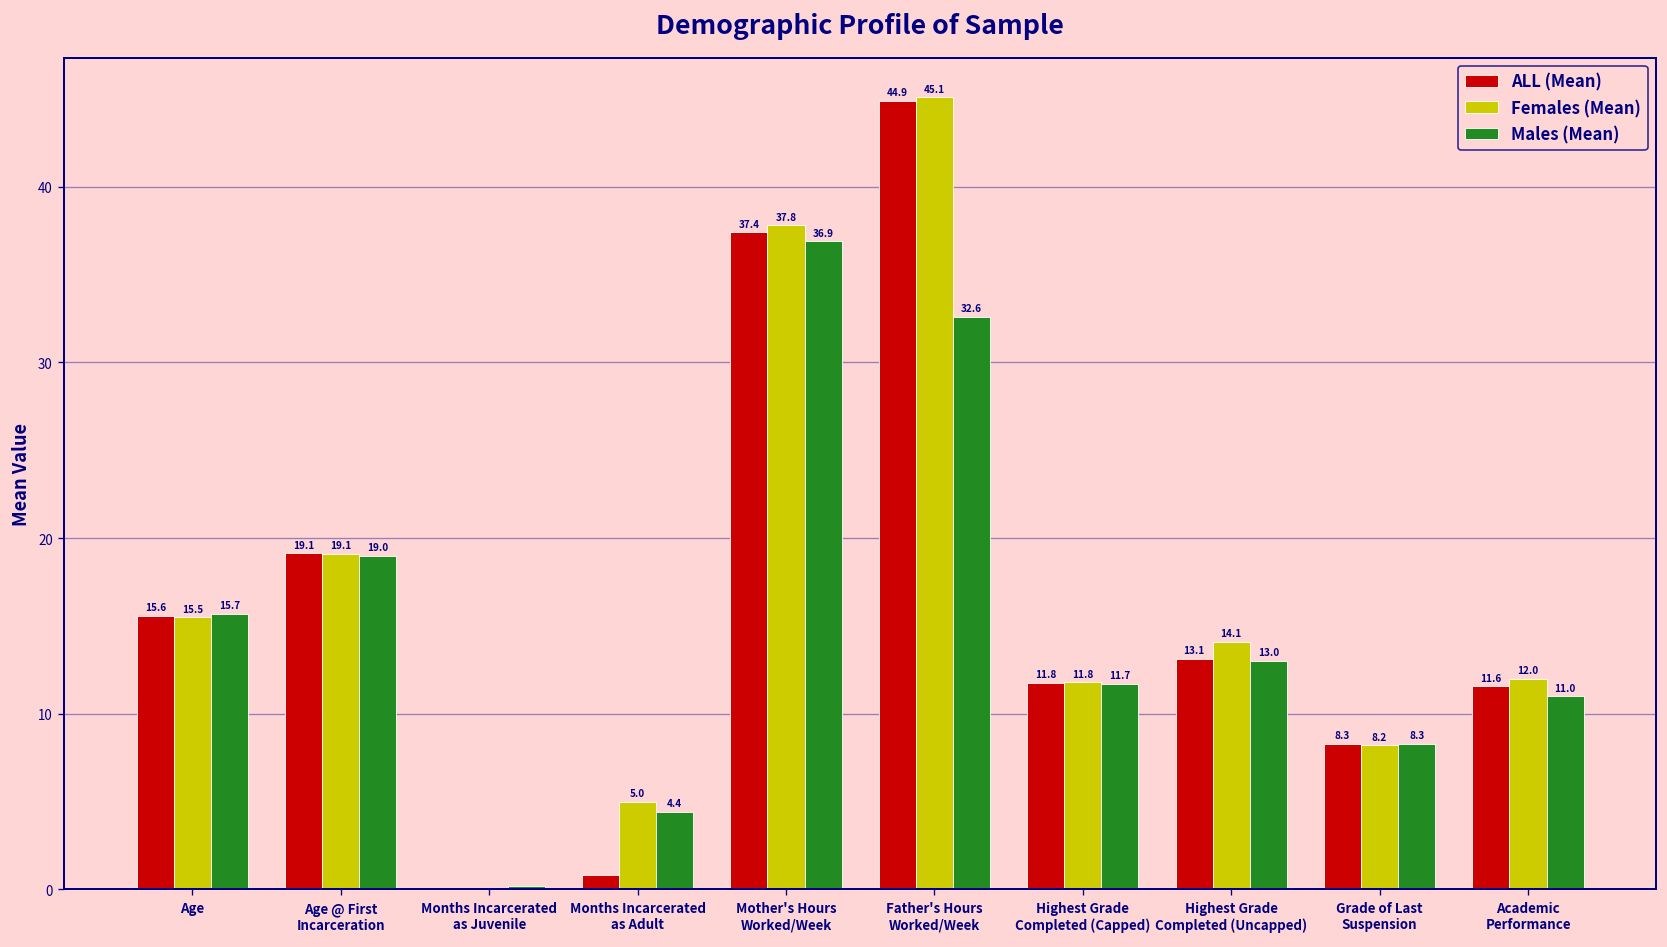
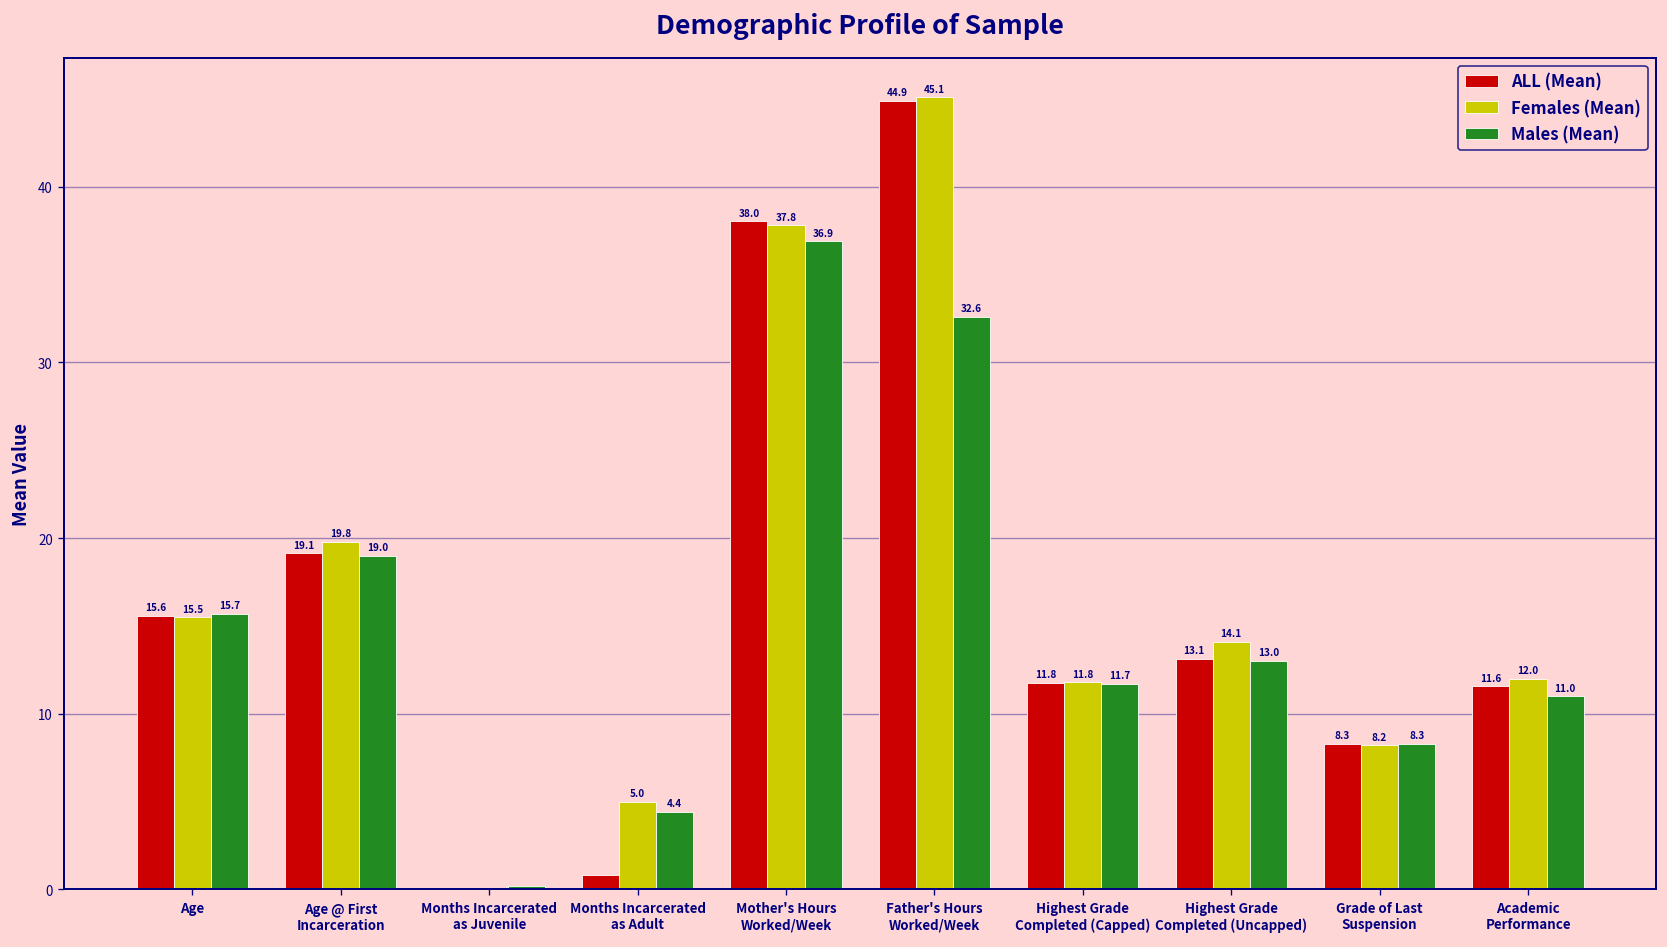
  {
    "ALL (Mean)": {
      "Age": 15.6,
      "Age @ First Incarceration": 19.1,
-     "Mother's Hours Worked/Week": 37.4,
+     "Mother's Hours Worked/Week": 38.0,
      "Father's Hours Worked/Week": 44.9,
      "Highest Grade Completed (Capped)": 11.8,
      "Highest Grade Completed (Uncapped)": 13.1,
      "Grade of Last Suspension": 8.3,
      "Academic Performance": 11.6
    },
    "Females (Mean)": {
      "Age": 15.5,
-     "Age @ First Incarceration": 19.1,
+     "Age @ First Incarceration": 19.8,
      "Months Incarcerated as Adult": 5.0,
      "Mother's Hours Worked/Week": 37.8,
      "Father's Hours Worked/Week": 45.1,
      "Highest Grade Completed (Capped)": 11.8,
      "Highest Grade Completed (Uncapped)": 14.1,
      "Grade of Last Suspension": 8.2,
      "Academic Performance": 12.0
    },
    "Males (Mean)": {
      "Age": 15.7,
      "Age @ First Incarceration": 19.0,
      "Months Incarcerated as Adult": 4.4,
      "Mother's Hours Worked/Week": 36.9,
      "Father's Hours Worked/Week": 32.6,
      "Highest Grade Completed (Capped)": 11.7,
      "Highest Grade Completed (Uncapped)": 13.0,
      "Grade of Last Suspension": 8.3,
      "Academic Performance": 11.0
    }
  }
